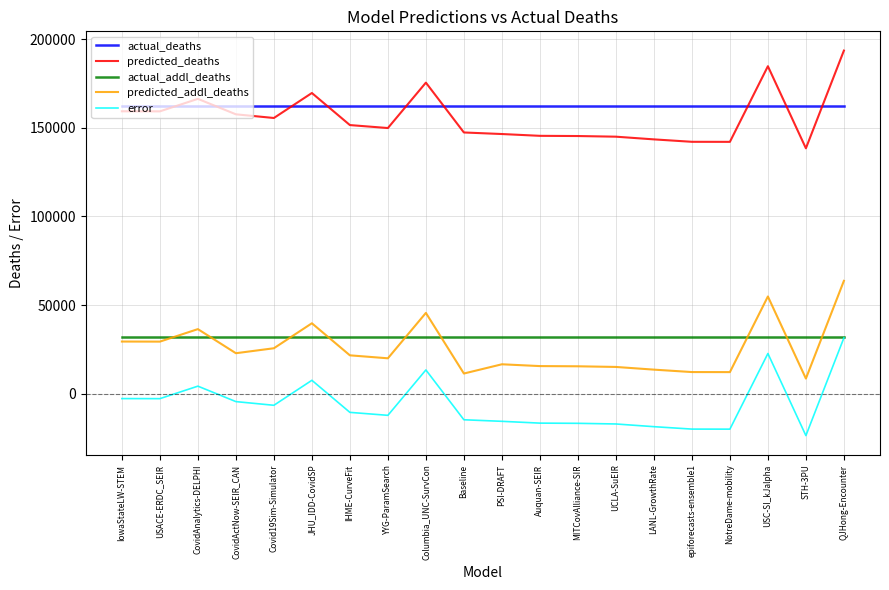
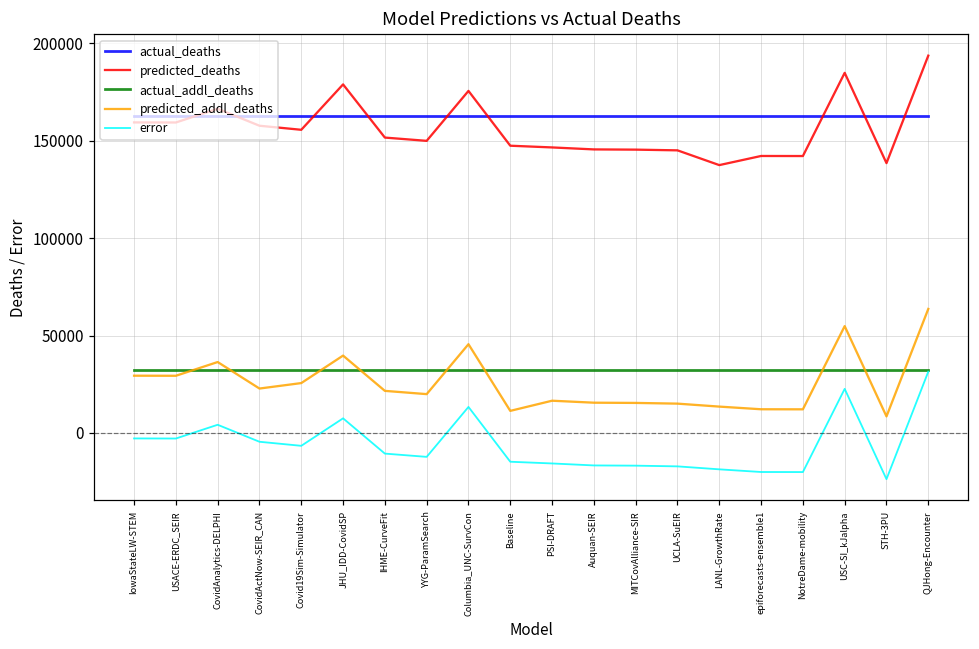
  {
    "actual_deaths": {
      "Covid19Sim-Simulator": 162000,
      "JHU_IDD-CovidSP": 162000,
      "IHME-CurveFit": 162000,
      "YYG-ParamSearch": 162000,
      "Columbia_UNC-SurvCon": 162000,
      "Baseline": 162000,
      "PSI-DRAFT": 162000,
      "Auquan-SEIR": 162000,
      "MITCovAlliance-SIR": 162000,
      "UCLA-SuEIR": 162000,
      "LANL-GrowthRate": 162000,
      "epiforecasts-ensemble1": 162000,
      "NotreDame-mobility": 162000,
      "USC-SI_kJalpha": 162000,
      "STH-3PU": 162000,
      "QJHong-Encounter": 162000
    },
    "predicted_deaths": {
      "Covid19Sim-Simulator": 156000,
-     "JHU_IDD-CovidSP": 170000,
+     "JHU_IDD-CovidSP": 179000,
      "IHME-CurveFit": 152000,
      "YYG-ParamSearch": 150000,
      "Columbia_UNC-SurvCon": 175000,
      "Baseline": 147000,
      "PSI-DRAFT": 146000,
      "Auquan-SEIR": 145000,
      "MITCovAlliance-SIR": 145000,
      "UCLA-SuEIR": 145000,
-     "LANL-GrowthRate": 143000,
+     "LANL-GrowthRate": 137000,
      "epiforecasts-ensemble1": 142000,
      "NotreDame-mobility": 142000,
      "USC-SI_kJalpha": 185000,
      "STH-3PU": 138000,
      "QJHong-Encounter": 194000
    },
    "actual_addl_deaths": {
      "IowaStateLW-STEM": 32000,
      "USACE-ERDC_SEIR": 32000,
      "CovidAnalytics-DELPHI": 32000,
      "CovidActNow-SEIR_CAN": 32000,
      "Covid19Sim-Simulator": 32000,
      "JHU_IDD-CovidSP": 32000,
      "IHME-CurveFit": 32000,
      "YYG-ParamSearch": 32000,
      "Columbia_UNC-SurvCon": 32000,
      "Baseline": 32000,
      "PSI-DRAFT": 32000,
      "Auquan-SEIR": 32000,
      "MITCovAlliance-SIR": 32000,
      "UCLA-SuEIR": 32000,
      "LANL-GrowthRate": 32000,
      "epiforecasts-ensemble1": 32000,
      "NotreDame-mobility": 32000,
      "USC-SI_kJalpha": 32000,
      "STH-3PU": 32000
    },
    "predicted_addl_deaths": {
      "IowaStateLW-STEM": 29000,
      "USACE-ERDC_SEIR": 29000,
      "CovidAnalytics-DELPHI": 36000,
      "CovidActNow-SEIR_CAN": 23000,
      "Covid19Sim-Simulator": 26000,
      "JHU_IDD-CovidSP": 40000,
      "IHME-CurveFit": 22000,
      "YYG-ParamSearch": 20000,
      "Columbia_UNC-SurvCon": 46000,
      "Baseline": 11000,
      "PSI-DRAFT": 17000,
      "Auquan-SEIR": 16000,
      "MITCovAlliance-SIR": 15000,
      "UCLA-SuEIR": 15000,
      "LANL-GrowthRate": 14000,
      "epiforecasts-ensemble1": 12000,
      "NotreDame-mobility": 12000,
      "USC-SI_kJalpha": 55000,
      "STH-3PU": 8000,
      "QJHong-Encounter": 64000
    },
    "error": {
      "IowaStateLW-STEM": -3000,
      "USACE-ERDC_SEIR": -3000,
      "CovidAnalytics-DELPHI": 4000,
      "CovidActNow-SEIR_CAN": -5000,
      "Covid19Sim-Simulator": -7000,
      "JHU_IDD-CovidSP": 8000,
      "IHME-CurveFit": -11000,
      "YYG-ParamSearch": -12000,
      "Columbia_UNC-SurvCon": 13000,
      "Baseline": -15000,
      "PSI-DRAFT": -16000,
      "Auquan-SEIR": -17000,
      "MITCovAlliance-SIR": -17000,
      "UCLA-SuEIR": -17000,
      "LANL-GrowthRate": -19000,
      "epiforecasts-ensemble1": -20000,
      "NotreDame-mobility": -20000,
      "USC-SI_kJalpha": 23000,
      "STH-3PU": -24000
    }
  }
